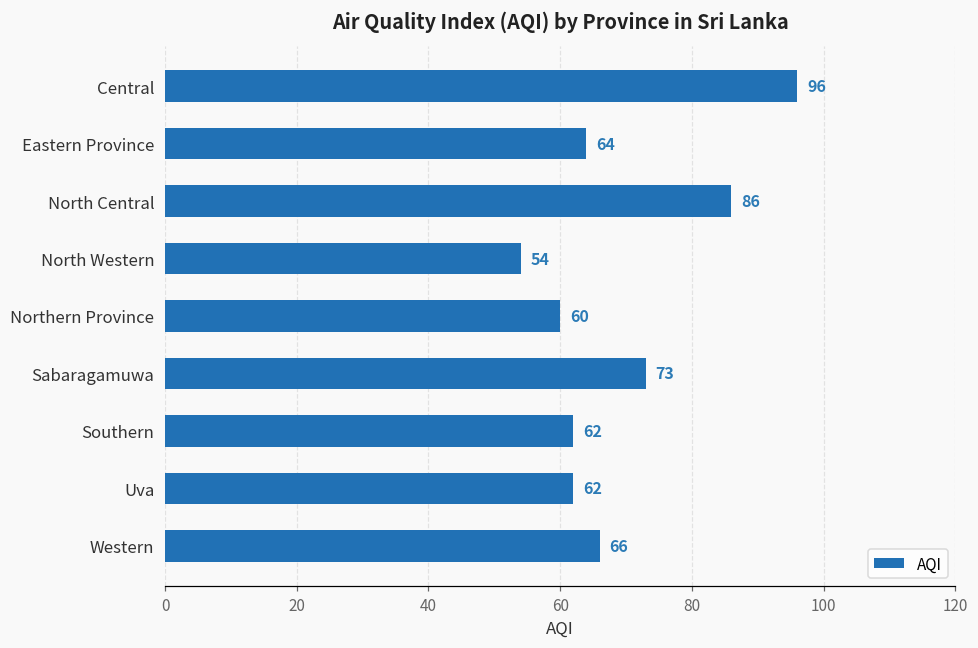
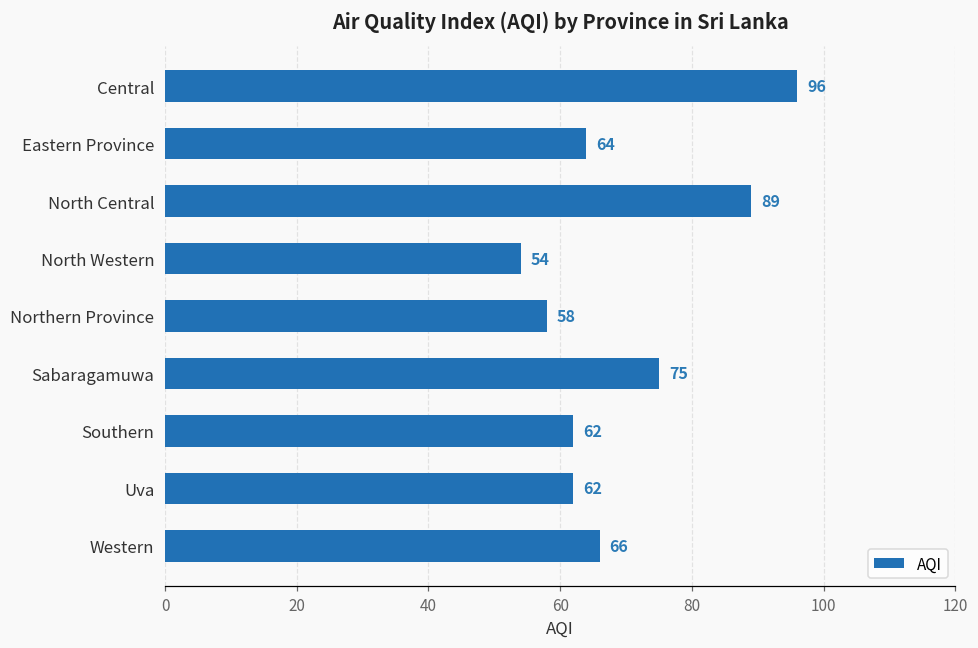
  {
    "Central": 96,
    "Eastern Province": 64,
-   "North Central": 86,
+   "North Central": 89,
    "North Western": 54,
-   "Northern Province": 60,
-   "Sabaragamuwa": 73,
+   "Northern Province": 58,
+   "Sabaragamuwa": 75,
    "Southern": 62,
    "Uva": 62,
    "Western": 66
  }
